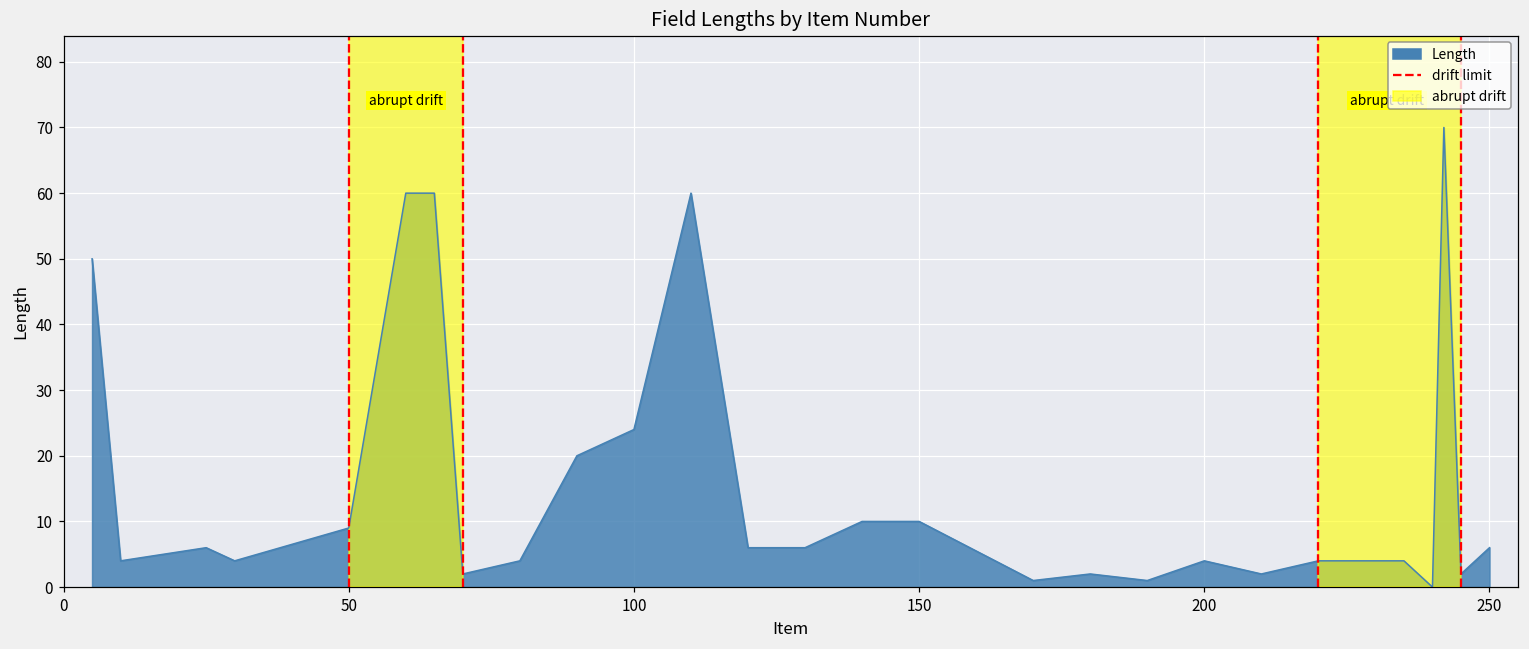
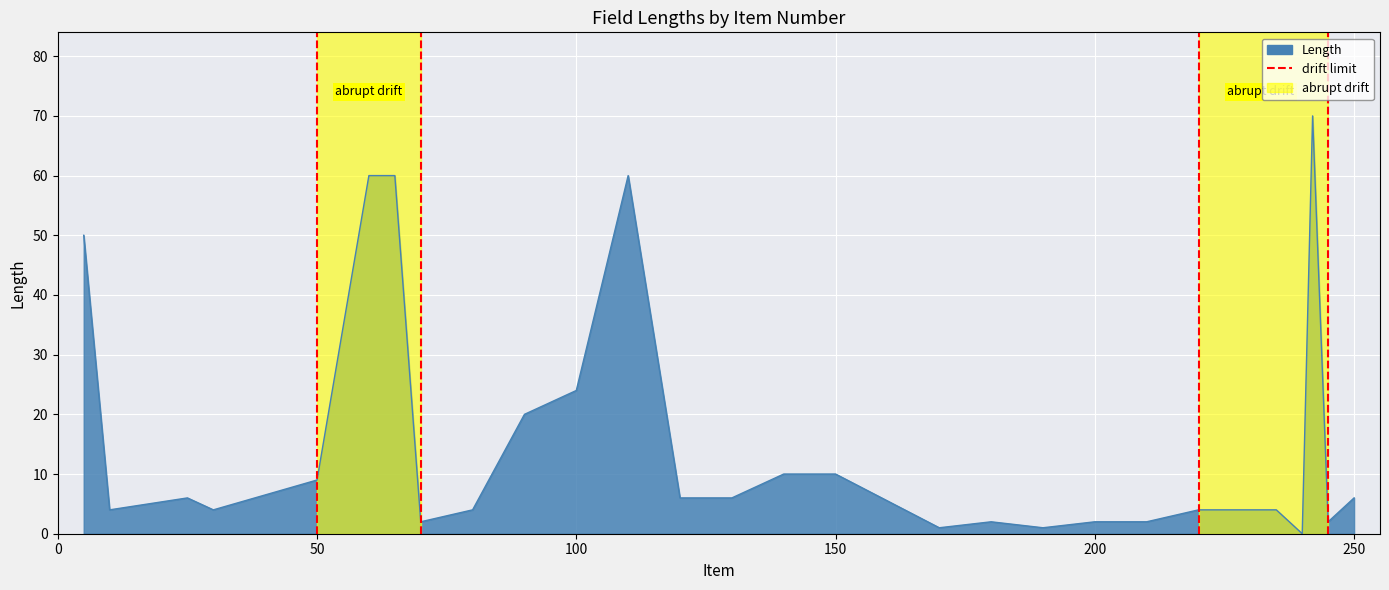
  {
    "100": 24,
    "150": 10,
-   "200": 4,
+   "200": 2,
    "250": 6
  }
